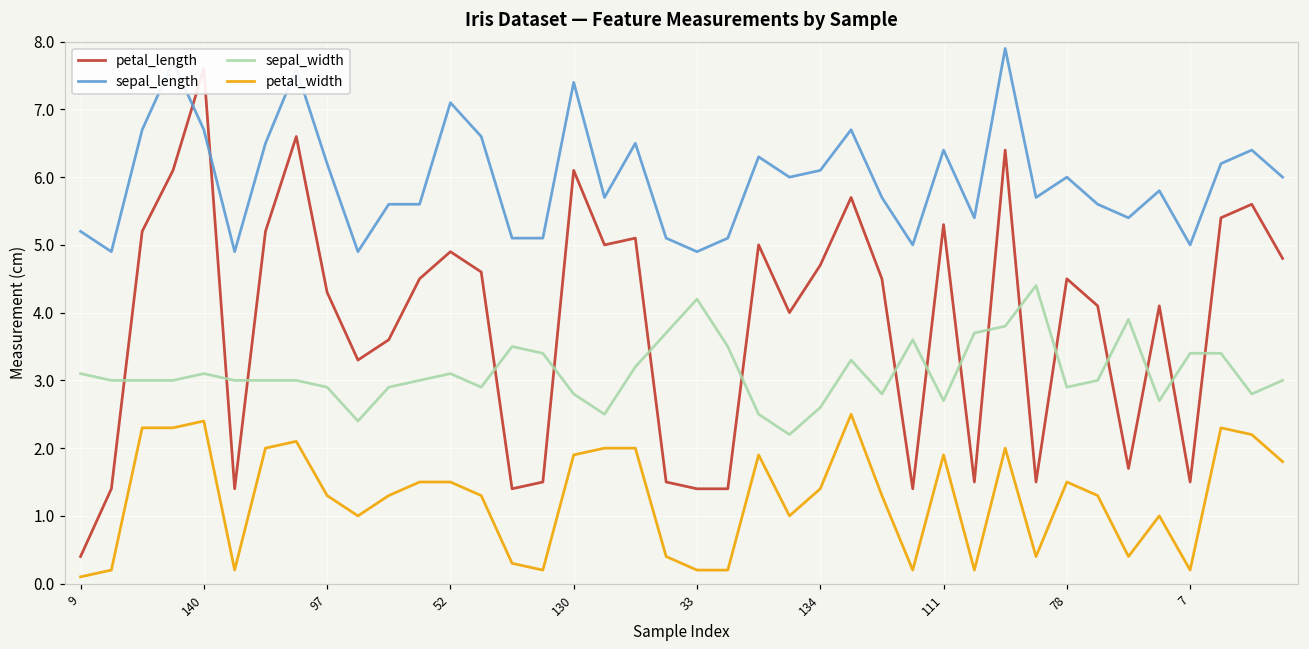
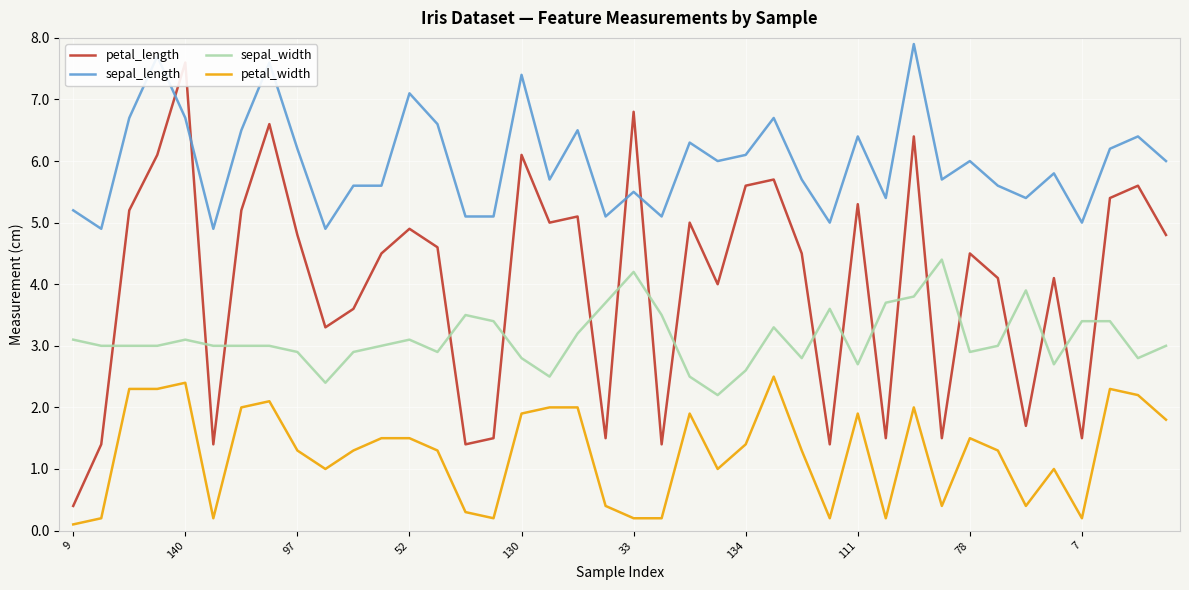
  {
    "petal_length": {
      "9": 0.4,
-     "97": 4.3,
+     "97": 4.8,
      "52": 4.9,
      "130": 6.1,
-     "33": 1.4,
-     "134": 4.7,
+     "33": 6.8,
+     "134": 5.6,
      "111": 5.3,
      "78": 4.5,
      "7": 1.5
    },
    "sepal_length": {
      "9": 5.2,
      "140": 6.7,
      "97": 6.2,
      "52": 7.1,
      "130": 7.4,
-     "33": 4.9,
+     "33": 5.5,
      "134": 6.1,
      "111": 6.4,
      "78": 6.0,
      "7": 5.0
    },
    "sepal_width": {
      "9": 3.1,
      "140": 3.1,
      "97": 2.9,
      "52": 3.1,
      "130": 2.8,
      "33": 4.2,
      "134": 2.6,
      "111": 2.7,
      "78": 2.9,
      "7": 3.4
    },
    "petal_width": {
      "9": 0.1,
      "140": 2.4,
      "97": 1.3,
      "52": 1.5,
      "130": 1.9,
      "33": 0.2,
      "134": 1.4,
      "111": 1.9,
      "78": 1.5,
      "7": 0.2
    }
  }
